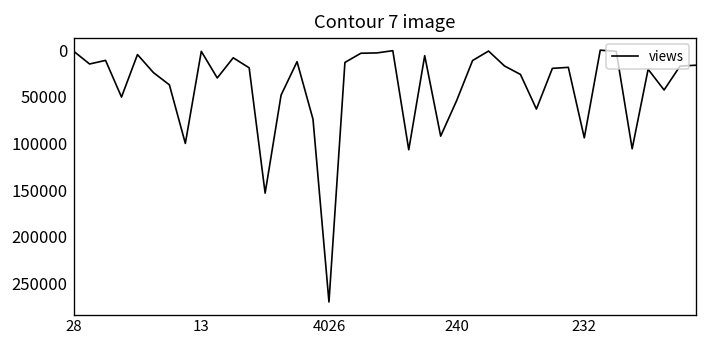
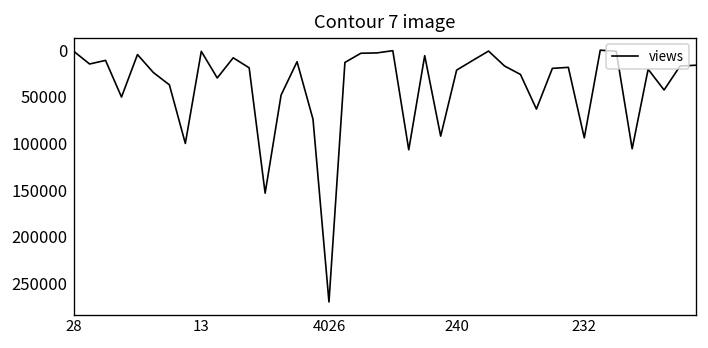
  {
    "4026": 270000,
-   "240": 50000,
+   "240": 20000,
    "232": 90000
  }
